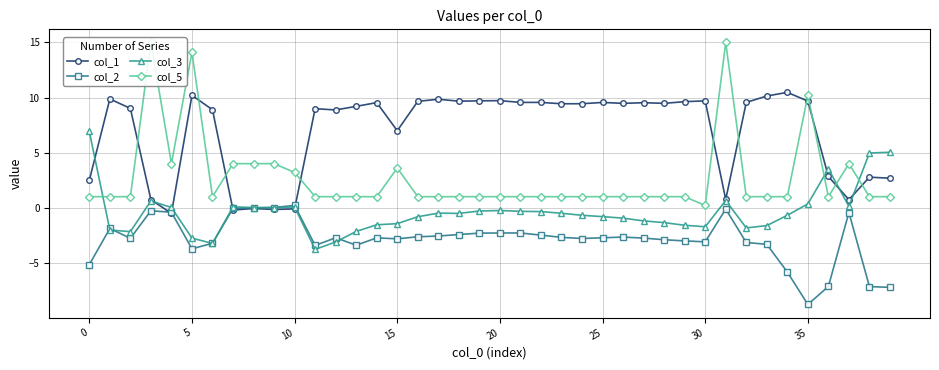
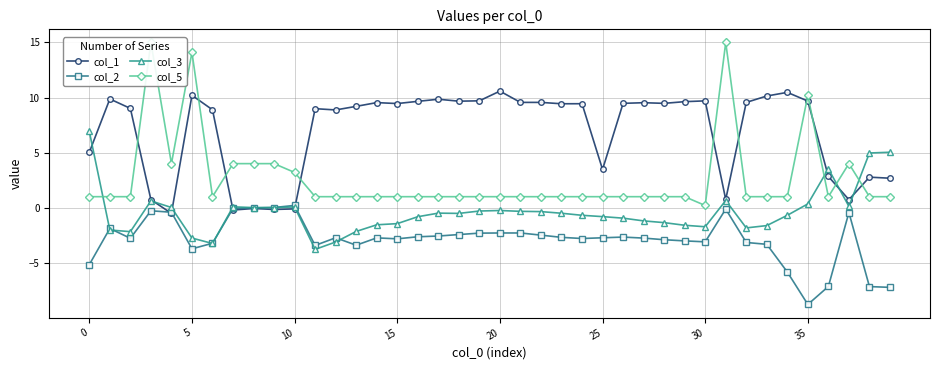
  {
    "col_1": {
-     "0": 2.5,
+     "0": 5.0,
      "5": 10.2,
-     "15": 7.0,
-     "20": 9.7,
-     "25": 9.6,
+     "15": 9.5,
+     "20": 10.6,
+     "25": 3.5,
      "30": 9.7,
      "35": 9.7
    },
    "col_5": {
      "0": 1.0,
      "5": 14.1,
      "10": 3.2,
-     "15": 3.6,
+     "15": 1.0,
      "20": 1.0,
      "25": 1.0,
      "30": 0.2,
      "35": 10.2
    }
  }
